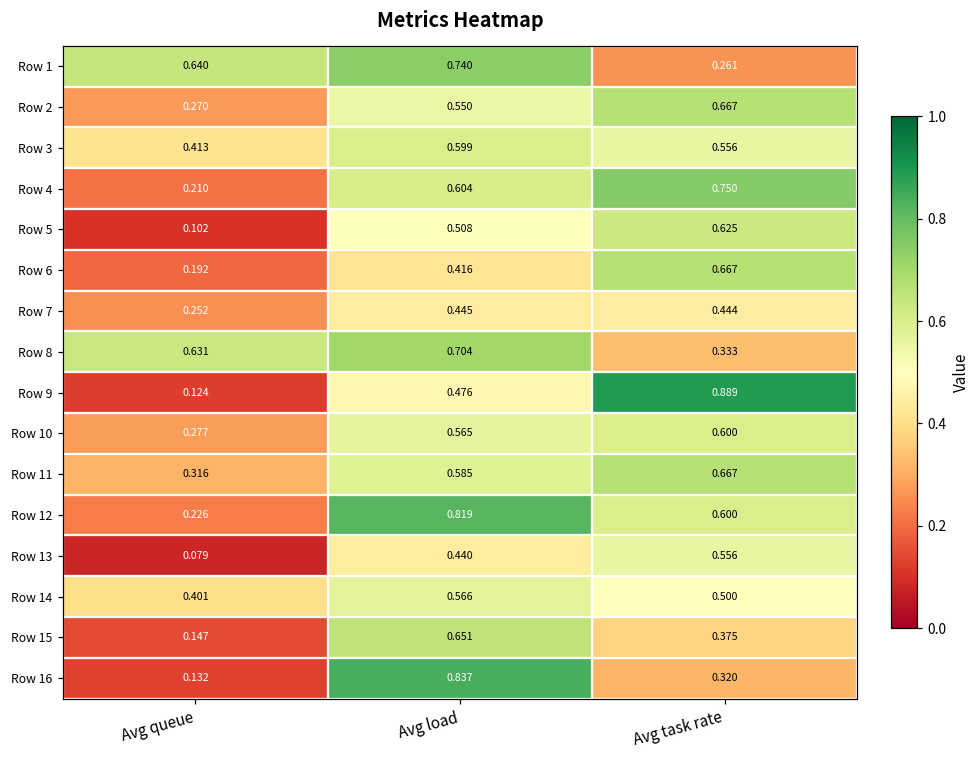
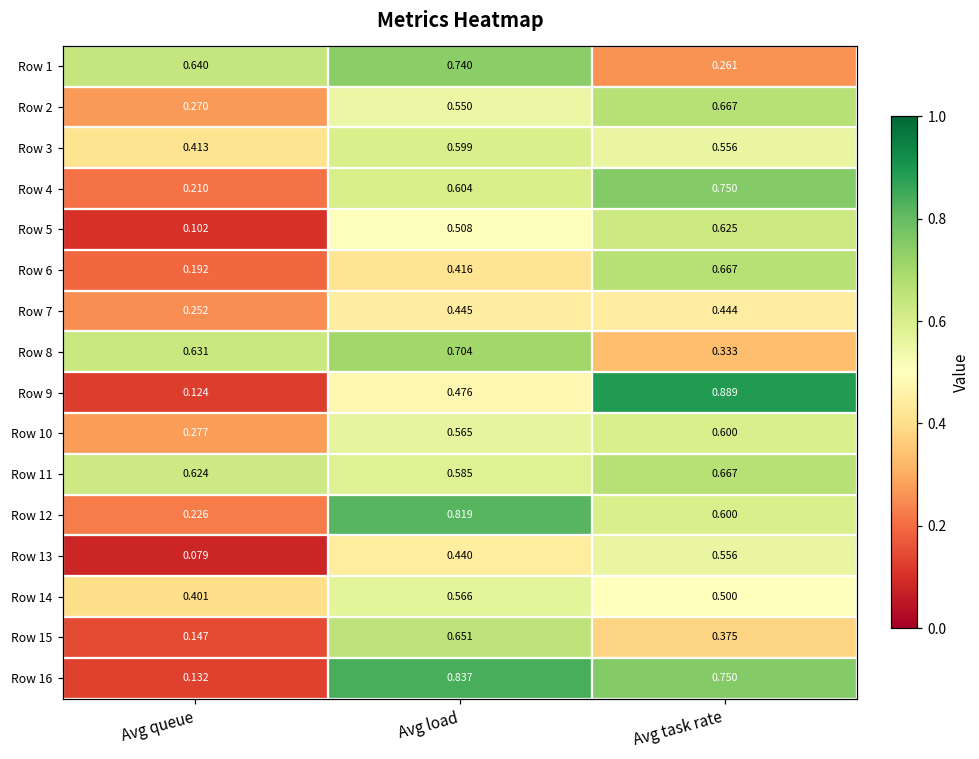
  {
    "Row 1": {
      "Avg queue": 0.640,
      "Avg load": 0.740,
      "Avg task rate": 0.261
    },
    "Row 2": {
      "Avg queue": 0.270,
      "Avg load": 0.550,
      "Avg task rate": 0.667
    },
    "Row 3": {
      "Avg queue": 0.413,
      "Avg load": 0.599,
      "Avg task rate": 0.556
    },
    "Row 4": {
      "Avg queue": 0.210,
      "Avg load": 0.604,
      "Avg task rate": 0.750
    },
    "Row 5": {
      "Avg queue": 0.102,
      "Avg load": 0.508,
      "Avg task rate": 0.625
    },
    "Row 6": {
      "Avg queue": 0.192,
      "Avg load": 0.416,
      "Avg task rate": 0.667
    },
    "Row 7": {
      "Avg queue": 0.252,
      "Avg load": 0.445,
      "Avg task rate": 0.444
    },
    "Row 8": {
      "Avg queue": 0.631,
      "Avg load": 0.704,
      "Avg task rate": 0.333
    },
    "Row 9": {
      "Avg queue": 0.124,
      "Avg load": 0.476,
      "Avg task rate": 0.889
    },
    "Row 10": {
      "Avg queue": 0.277,
      "Avg load": 0.565,
      "Avg task rate": 0.600
    },
    "Row 11": {
-     "Avg queue": 0.316,
+     "Avg queue": 0.624,
      "Avg load": 0.585,
      "Avg task rate": 0.667
    },
    "Row 12": {
      "Avg queue": 0.226,
      "Avg load": 0.819,
      "Avg task rate": 0.600
    },
    "Row 13": {
      "Avg queue": 0.079,
      "Avg load": 0.440,
      "Avg task rate": 0.556
    },
    "Row 14": {
      "Avg queue": 0.401,
      "Avg load": 0.566,
      "Avg task rate": 0.500
    },
    "Row 15": {
      "Avg queue": 0.147,
      "Avg load": 0.651,
      "Avg task rate": 0.375
    },
    "Row 16": {
      "Avg queue": 0.132,
      "Avg load": 0.837,
-     "Avg task rate": 0.320
+     "Avg task rate": 0.750
    }
  }
